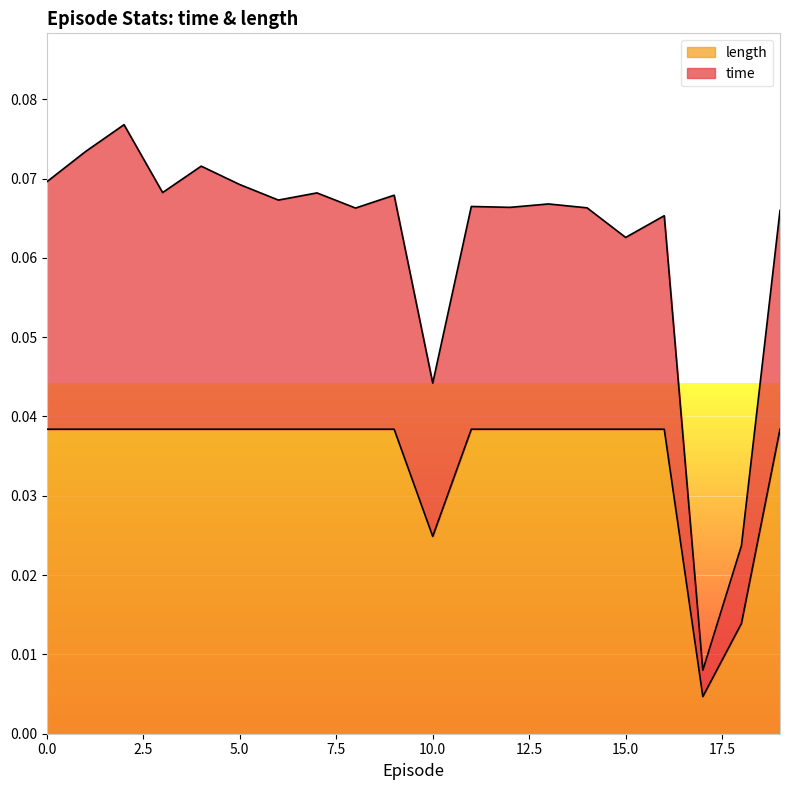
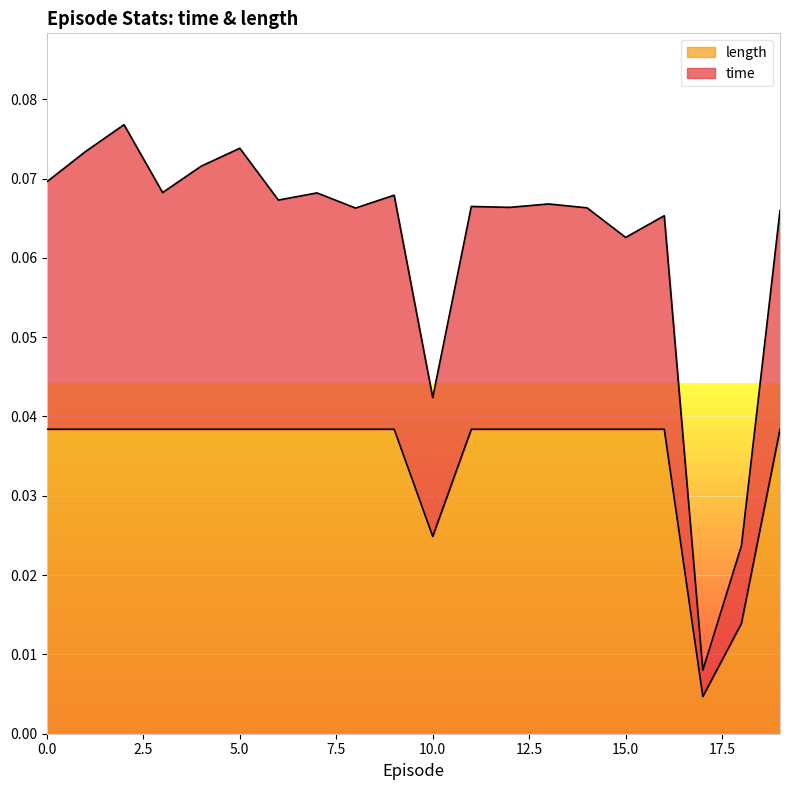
  {
    "length": {
      "0.0": 0.038,
      "5.0": 0.038,
      "10.0": 0.025,
      "15.0": 0.038
    },
    "time": {
      "0.0": 0.031,
-     "5.0": 0.031,
-     "10.0": 0.019,
+     "5.0": 0.035,
+     "10.0": 0.018,
      "15.0": 0.024
    }
  }
